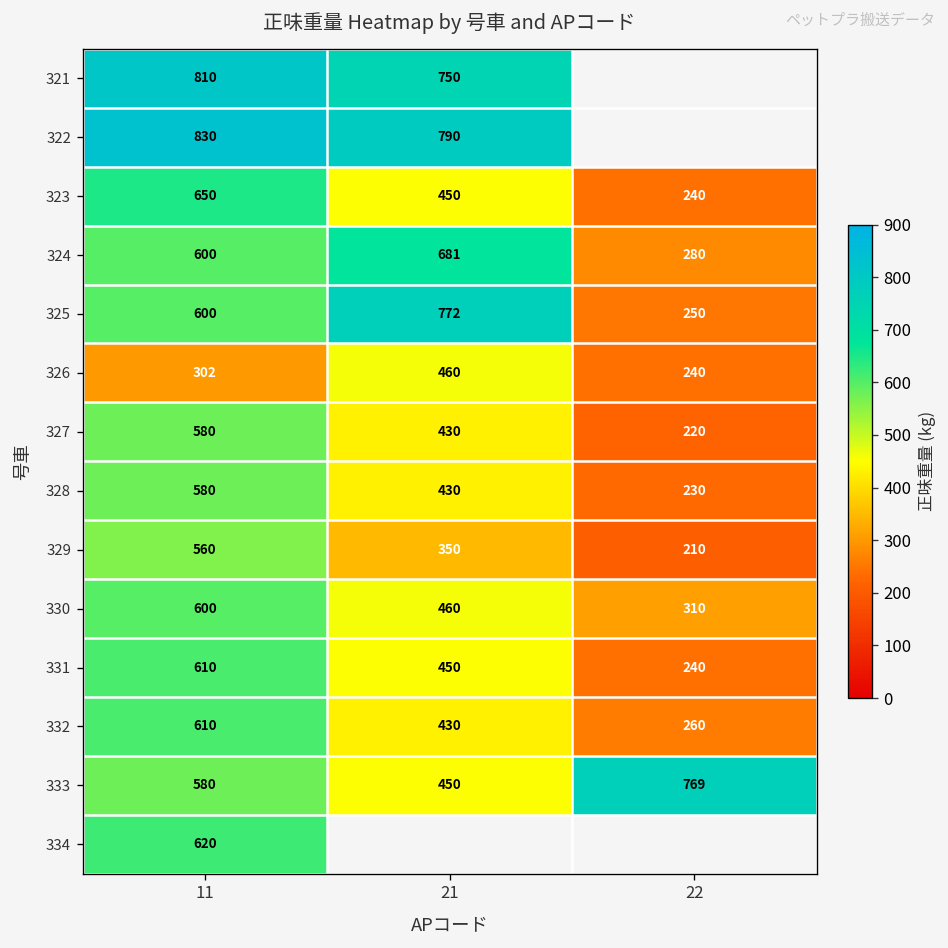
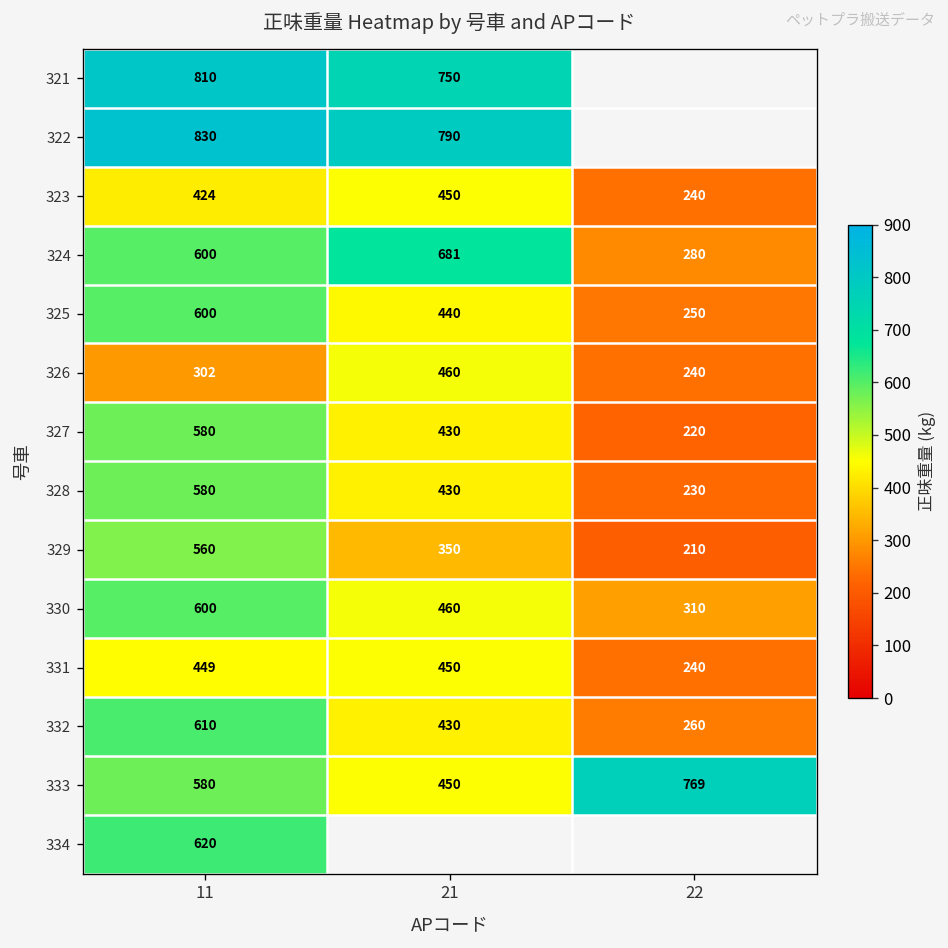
  {
    "321": {
      "11": 810,
      "21": 750
    },
    "322": {
      "11": 830,
      "21": 790
    },
    "323": {
-     "11": 650,
+     "11": 424,
      "21": 450,
      "22": 240
    },
    "324": {
      "11": 600,
      "21": 681,
      "22": 280
    },
    "325": {
      "11": 600,
-     "21": 772,
+     "21": 440,
      "22": 250
    },
    "326": {
      "11": 302,
      "21": 460,
      "22": 240
    },
    "327": {
      "11": 580,
      "21": 430,
      "22": 220
    },
    "328": {
      "11": 580,
      "21": 430,
      "22": 230
    },
    "329": {
      "11": 560,
      "21": 350,
      "22": 210
    },
    "330": {
      "11": 600,
      "21": 460,
      "22": 310
    },
    "331": {
-     "11": 610,
+     "11": 449,
      "21": 450,
      "22": 240
    },
    "332": {
      "11": 610,
      "21": 430,
      "22": 260
    },
    "333": {
      "11": 580,
      "21": 450,
      "22": 769
    },
    "334": {
      "11": 620
    }
  }
